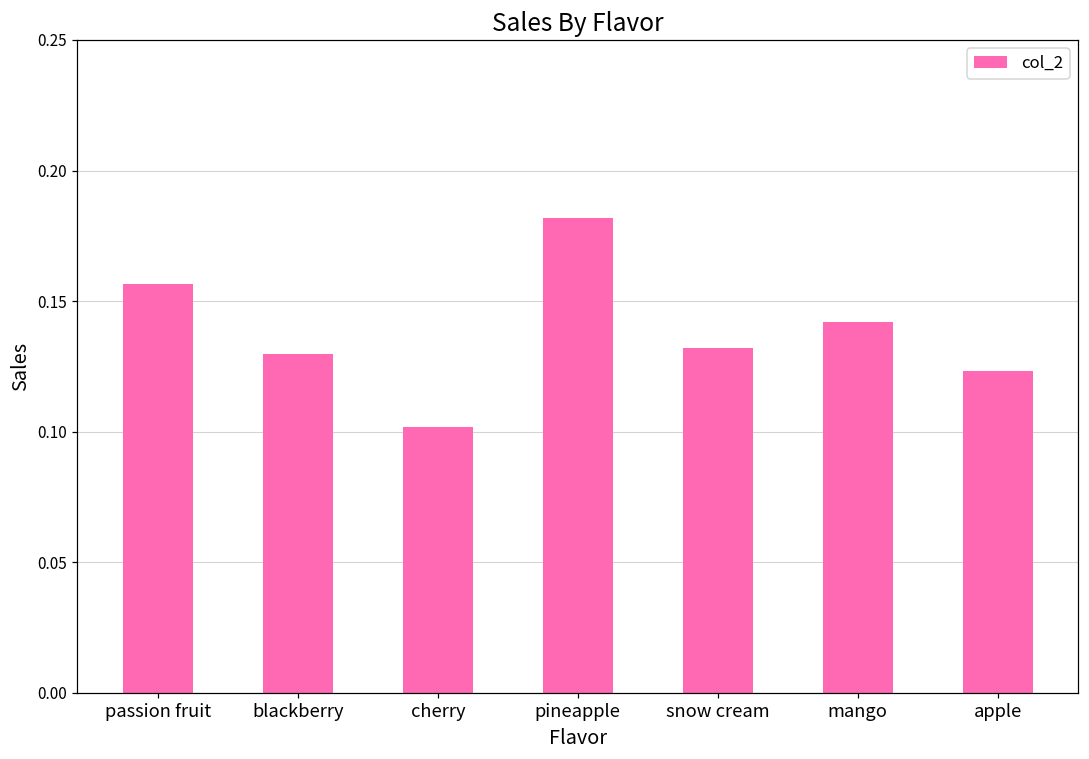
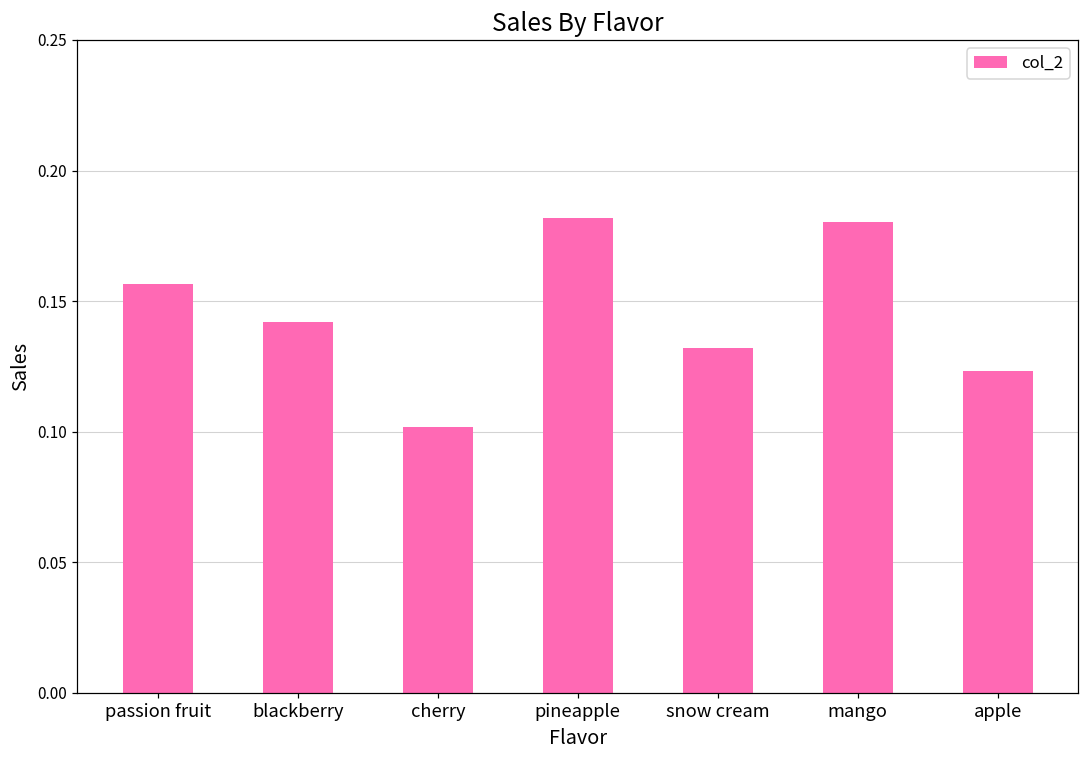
  {
    "passion fruit": 0.156,
-   "blackberry": 0.130,
+   "blackberry": 0.142,
    "cherry": 0.102,
    "pineapple": 0.182,
    "snow cream": 0.132,
-   "mango": 0.142,
+   "mango": 0.180,
    "apple": 0.123
  }
